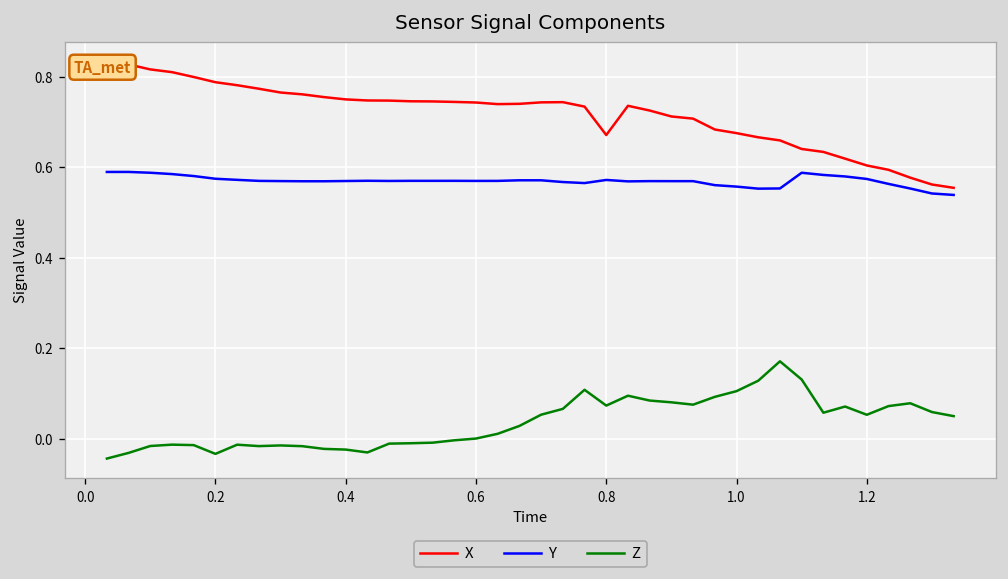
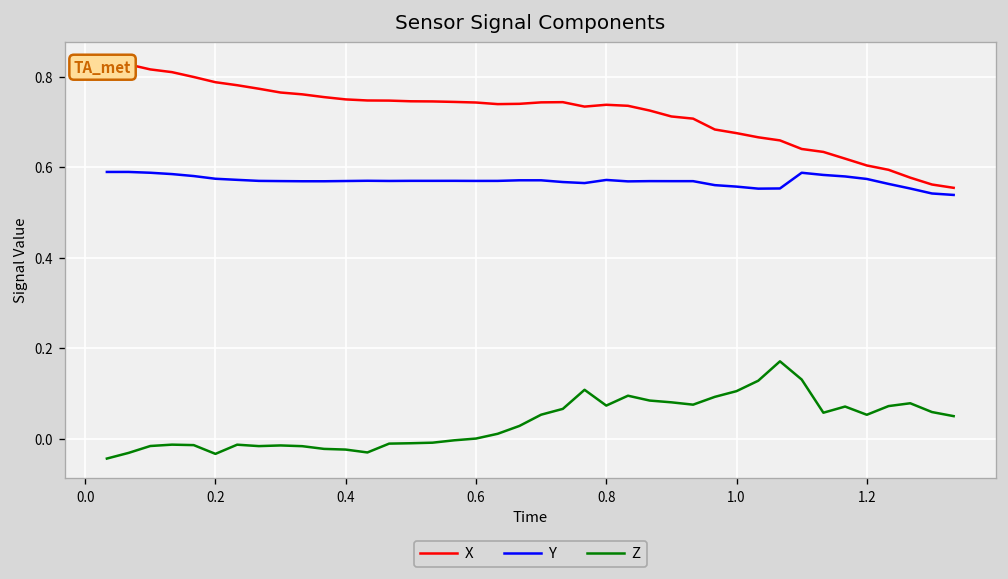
  {
    "X": {
      "0.2": 0.79,
      "0.4": 0.75,
      "0.6": 0.74,
-     "0.8": 0.67,
+     "0.8": 0.74,
      "1.0": 0.68,
      "1.2": 0.60
    },
    "Y": {
      "0.2": 0.57,
      "0.4": 0.57,
      "0.6": 0.57,
      "0.8": 0.57,
      "1.0": 0.56,
      "1.2": 0.57
    },
    "Z": {
      "0.2": -0.03,
      "0.4": -0.02,
      "0.6": 0.00,
      "0.8": 0.07,
      "1.0": 0.11,
      "1.2": 0.05
    }
  }
